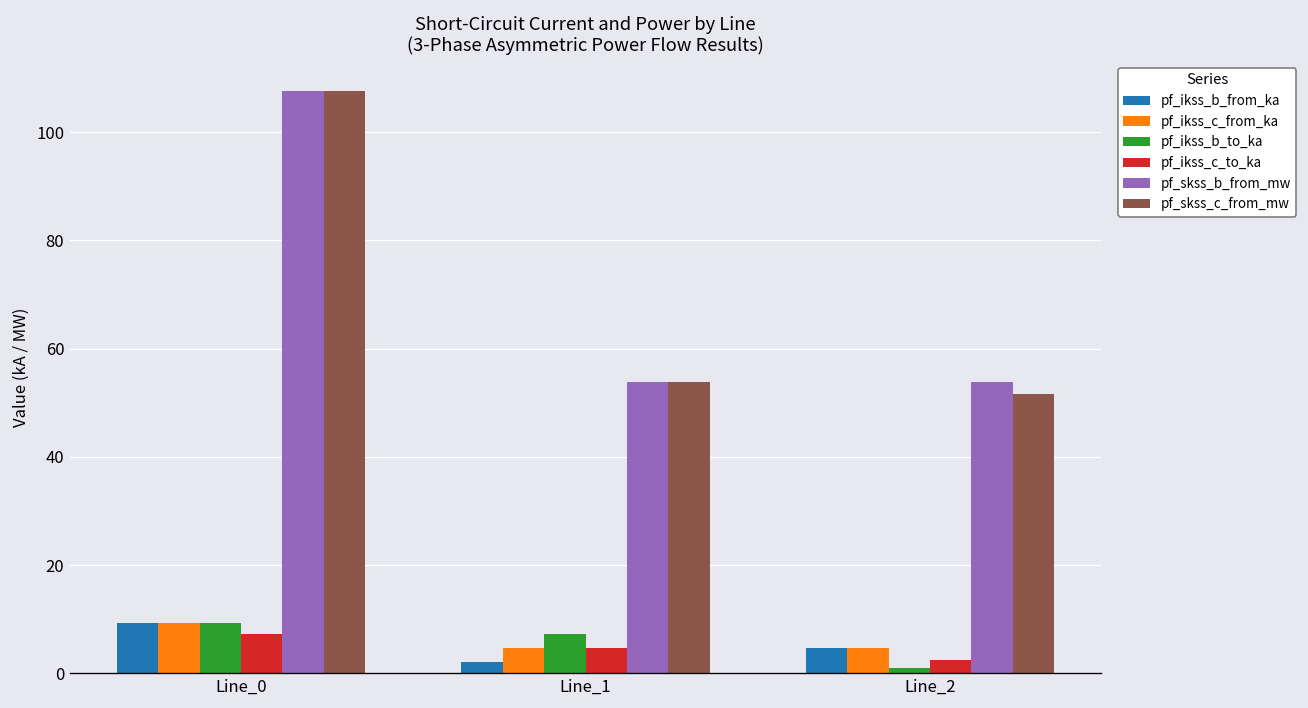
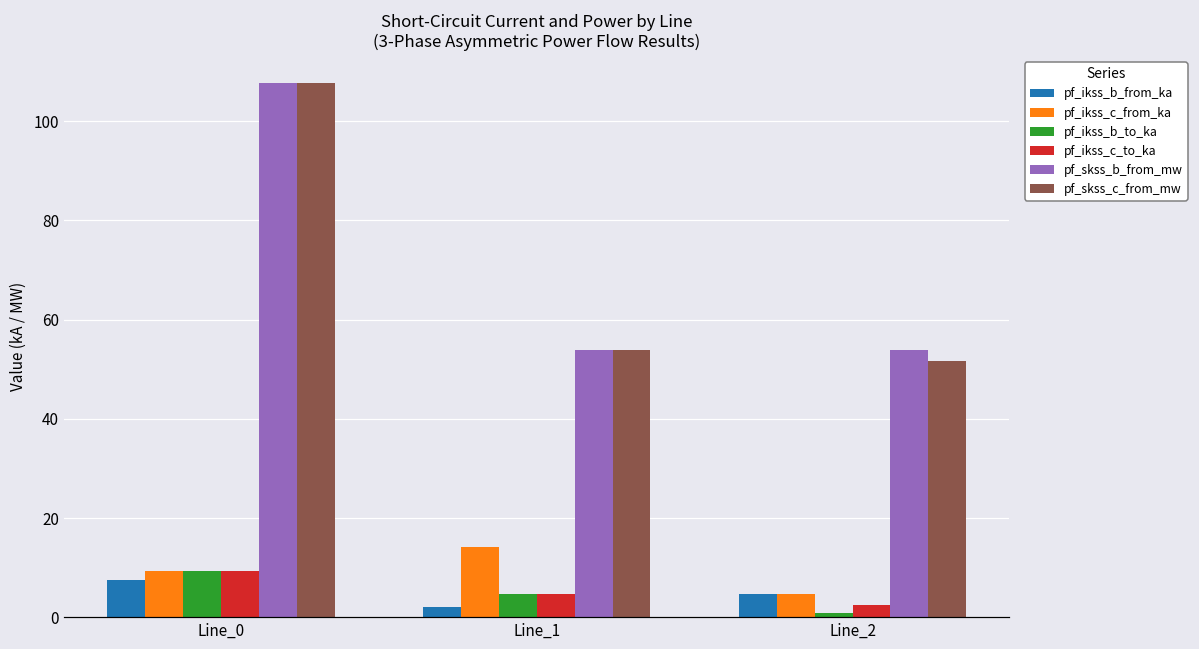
  {
    "pf_ikss_b_from_ka": {
-     "Line_0": 9,
+     "Line_0": 8,
      "Line_1": 2,
      "Line_2": 5
    },
    "pf_ikss_c_from_ka": {
      "Line_0": 9,
-     "Line_1": 5,
+     "Line_1": 14,
      "Line_2": 5
    },
    "pf_ikss_b_to_ka": {
      "Line_0": 9,
-     "Line_1": 7,
+     "Line_1": 5,
      "Line_2": 1
    },
    "pf_ikss_c_to_ka": {
-     "Line_0": 7,
+     "Line_0": 9,
      "Line_1": 5,
      "Line_2": 2
    },
    "pf_skss_b_from_mw": {
      "Line_0": 108,
      "Line_1": 54,
      "Line_2": 54
    },
    "pf_skss_c_from_mw": {
      "Line_0": 108,
      "Line_1": 54,
      "Line_2": 52
    }
  }
